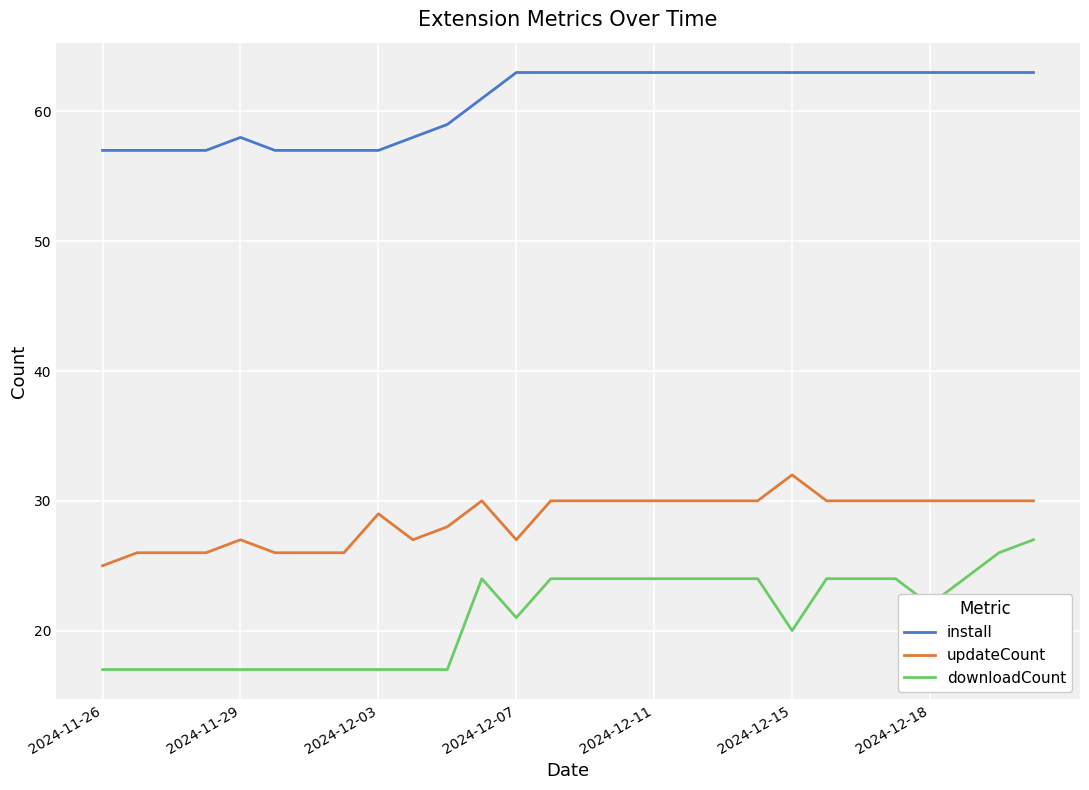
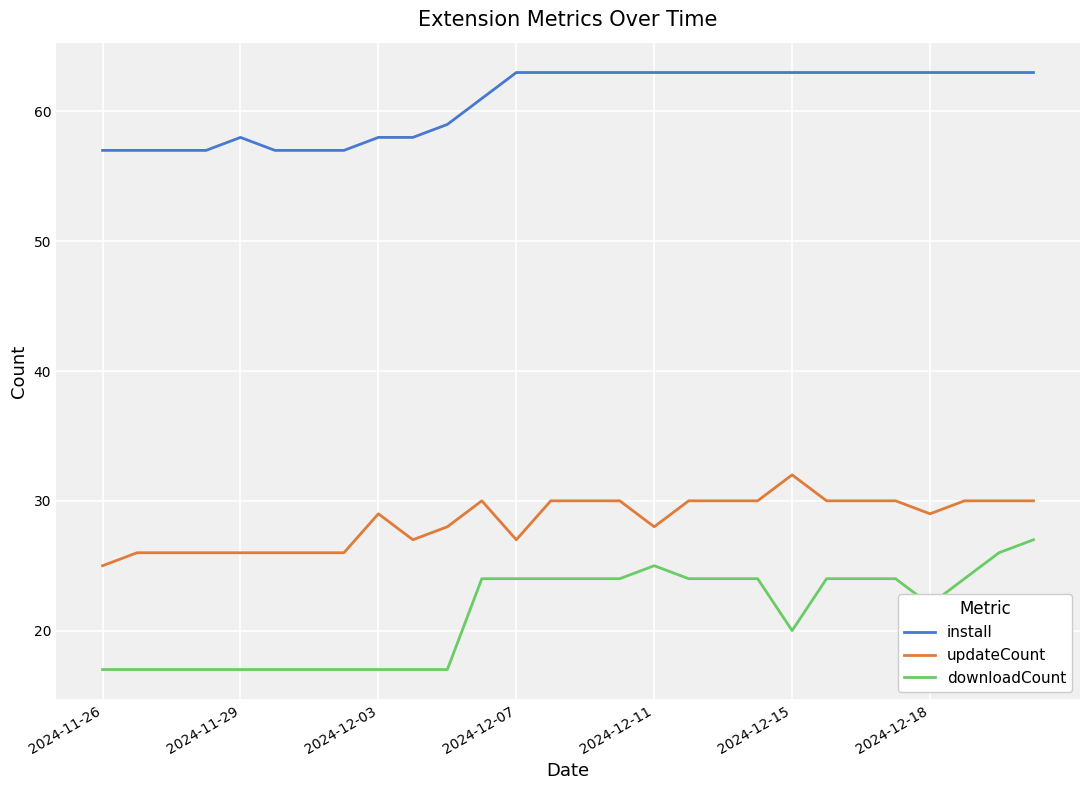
  {
    "install": {
      "2024-11-29": 58,
-     "2024-12-03": 57,
+     "2024-12-03": 58,
      "2024-12-07": 63,
      "2024-12-11": 63,
      "2024-12-15": 63,
      "2024-12-18": 63
    },
    "updateCount": {
-     "2024-11-29": 27,
+     "2024-11-29": 26,
      "2024-12-03": 29,
      "2024-12-07": 27,
-     "2024-12-11": 30,
+     "2024-12-11": 28,
      "2024-12-15": 32,
-     "2024-12-18": 30
+     "2024-12-18": 29
    },
    "downloadCount": {
      "2024-11-29": 17,
      "2024-12-03": 17,
-     "2024-12-07": 21,
-     "2024-12-11": 24,
+     "2024-12-07": 24,
+     "2024-12-11": 25,
      "2024-12-15": 20
    }
  }
